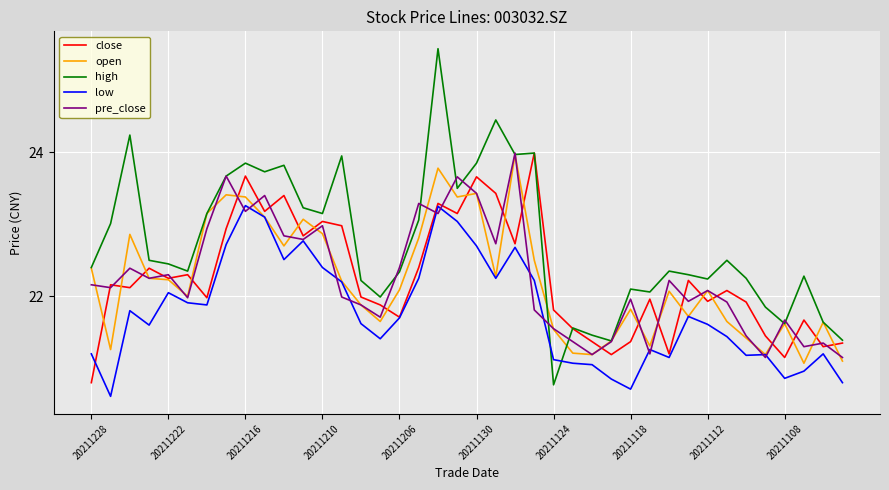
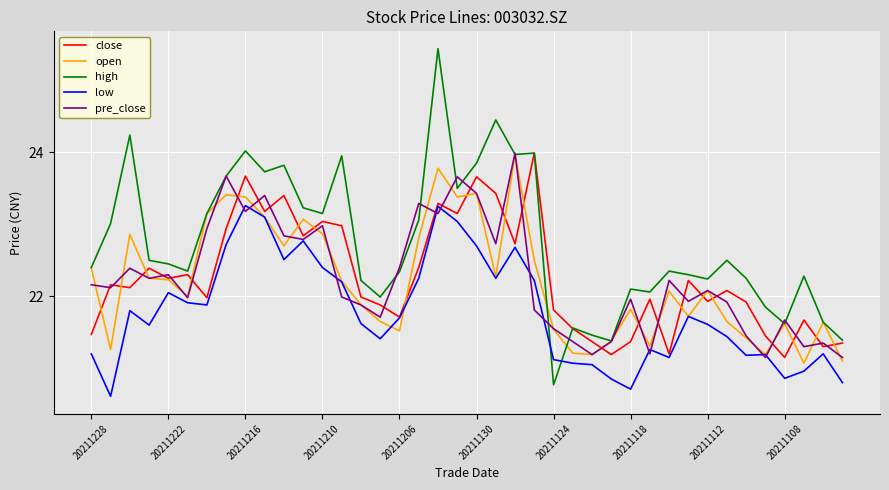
  {
    "close": {
-     "20211228": 20.8,
+     "20211228": 21.5,
      "20211216": 23.7,
      "20211210": 23.0,
      "20211130": 23.7,
      "20211124": 21.8,
      "20211118": 21.4,
      "20211112": 21.9,
      "20211108": 21.2
    },
    "open": {
      "20211216": 23.4,
      "20211210": 22.9,
-     "20211206": 22.1,
+     "20211206": 21.5,
      "20211118": 21.8
    },
    "high": {
      "20211222": 22.5,
-     "20211216": 23.9,
+     "20211216": 24.0,
      "20211210": 23.2,
      "20211206": 22.3,
      "20211130": 23.9,
      "20211124": 20.8,
      "20211118": 22.1,
      "20211112": 22.2
    },
    "low": {
      "20211228": 21.2,
      "20211222": 22.1,
      "20211216": 23.3,
      "20211210": 22.4,
      "20211130": 22.7,
      "20211124": 21.1,
      "20211118": 20.7,
      "20211112": 21.6,
      "20211108": 20.9
    },
    "pre_close": {
      "20211228": 22.2,
      "20211222": 22.3,
      "20211216": 23.2,
      "20211210": 23.0,
      "20211206": 22.4,
      "20211118": 22.0,
      "20211108": 21.7
    }
  }
